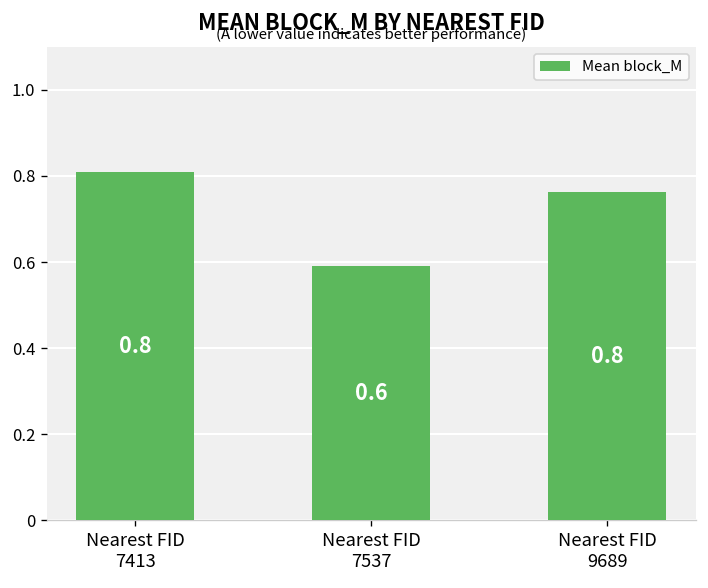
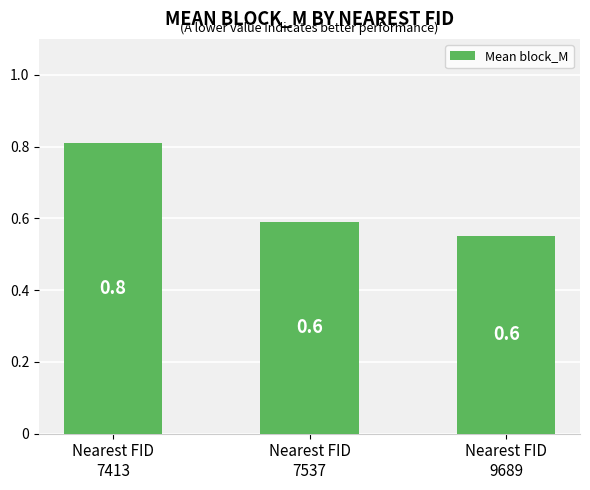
  {
    "Nearest FID 7413": 0.8,
    "Nearest FID 7537": 0.6,
-   "Nearest FID 9689": 0.8
+   "Nearest FID 9689": 0.6
  }
